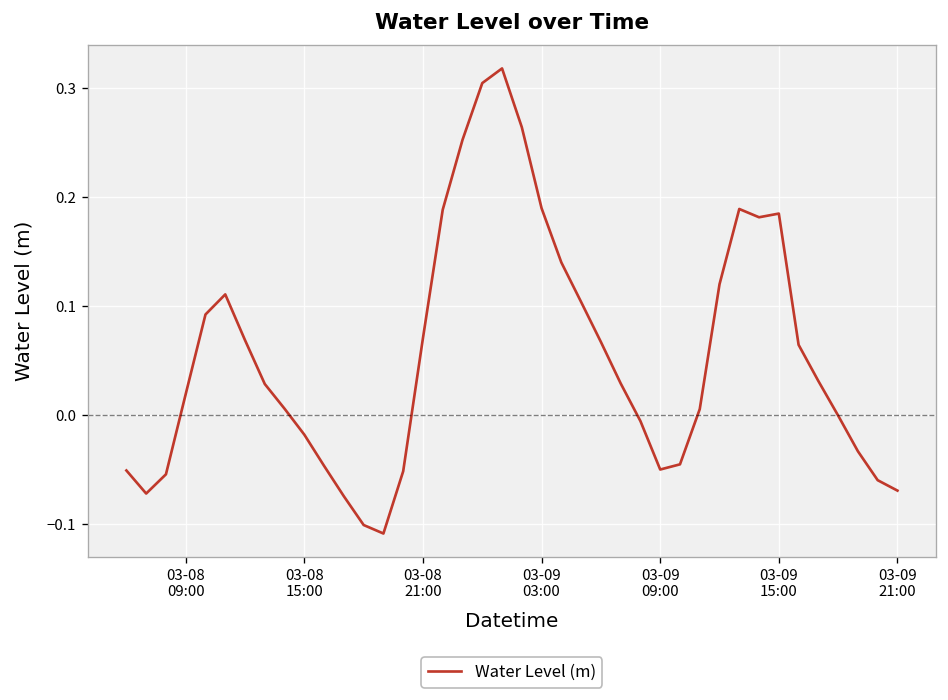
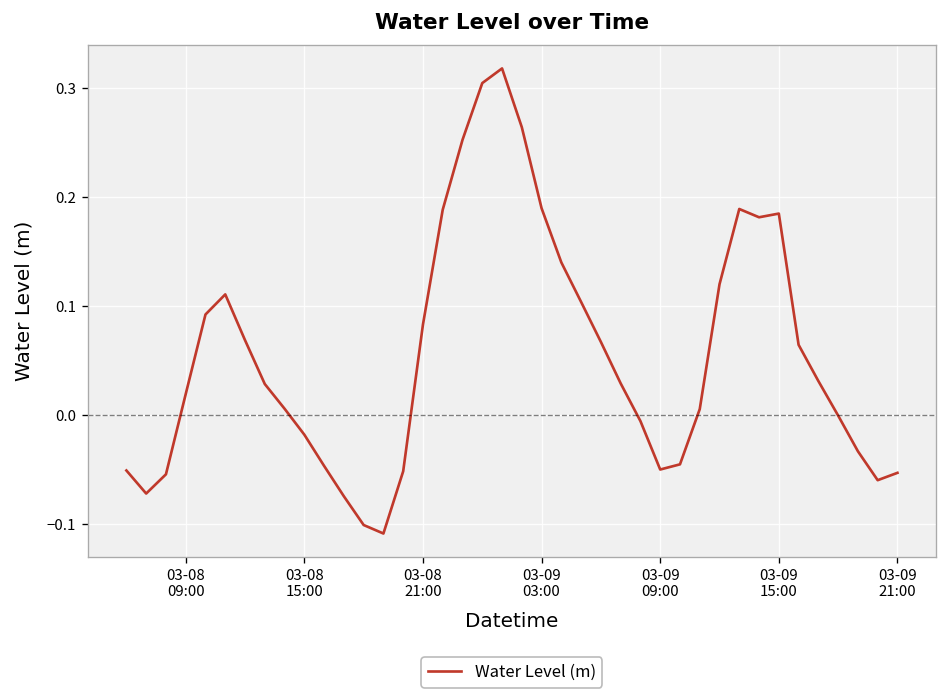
  {
    "03-08 09:00": 0.02,
    "03-08 15:00": -0.02,
-   "03-08 21:00": 0.07,
+   "03-08 21:00": 0.08,
    "03-09 03:00": 0.19,
    "03-09 09:00": -0.05,
    "03-09 15:00": 0.18,
-   "03-09 21:00": -0.07
+   "03-09 21:00": -0.05
  }
